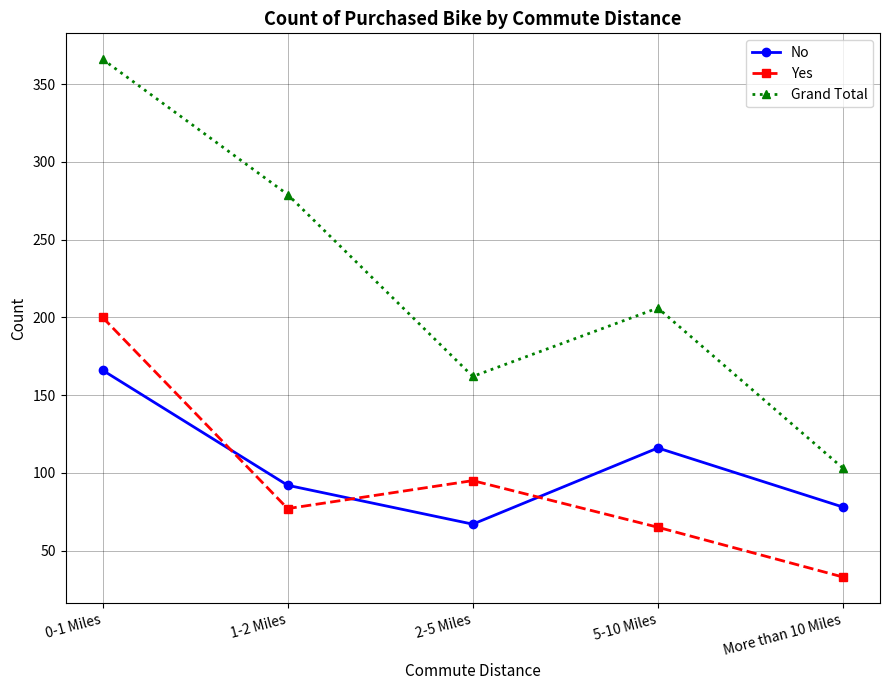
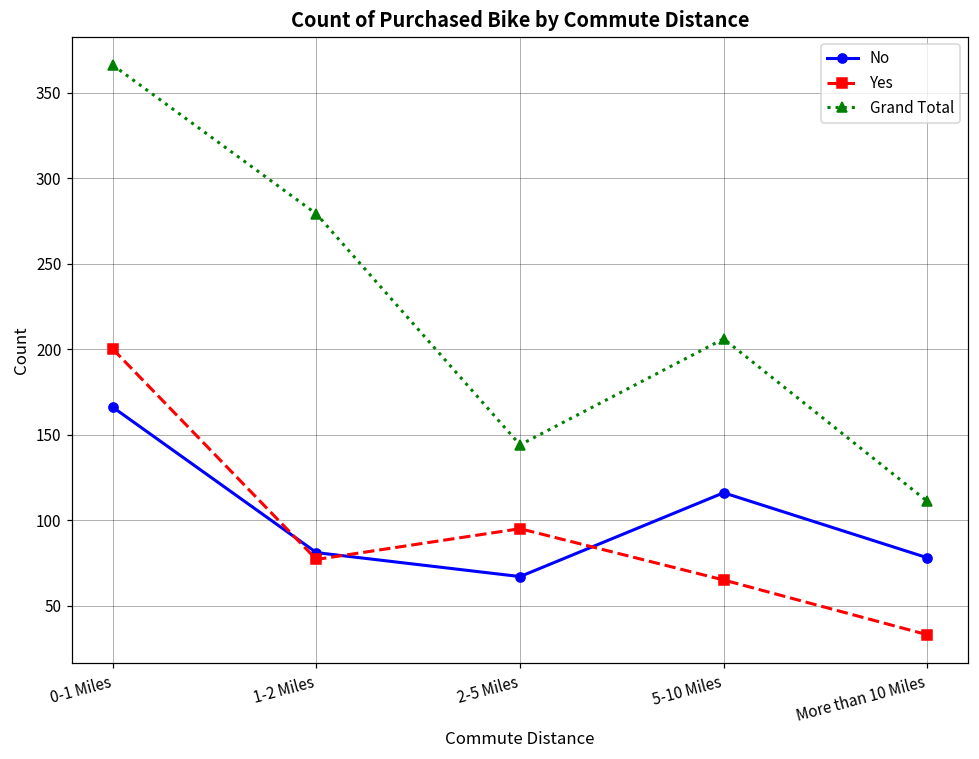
  {
    "No": {
      "0-1 Miles": 166,
-     "1-2 Miles": 92,
+     "1-2 Miles": 81,
      "2-5 Miles": 67,
      "5-10 Miles": 116,
      "More than 10 Miles": 78
    },
    "Yes": {
      "0-1 Miles": 200,
      "1-2 Miles": 77,
      "2-5 Miles": 95,
      "5-10 Miles": 65,
      "More than 10 Miles": 33
    },
    "Grand Total": {
      "0-1 Miles": 366,
      "1-2 Miles": 279,
-     "2-5 Miles": 162,
+     "2-5 Miles": 144,
      "5-10 Miles": 206,
-     "More than 10 Miles": 103
+     "More than 10 Miles": 111
    }
  }
